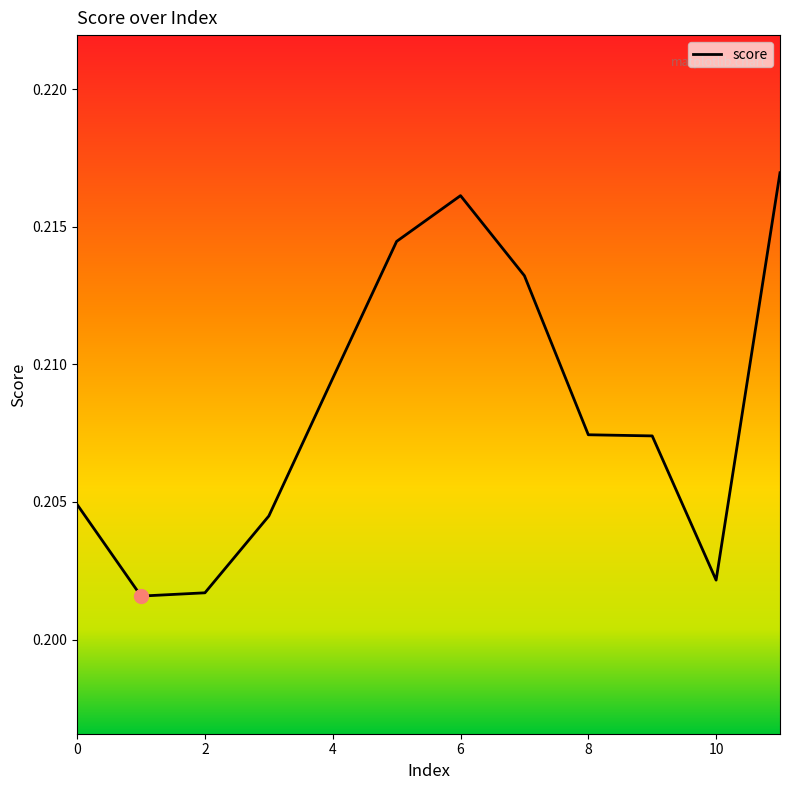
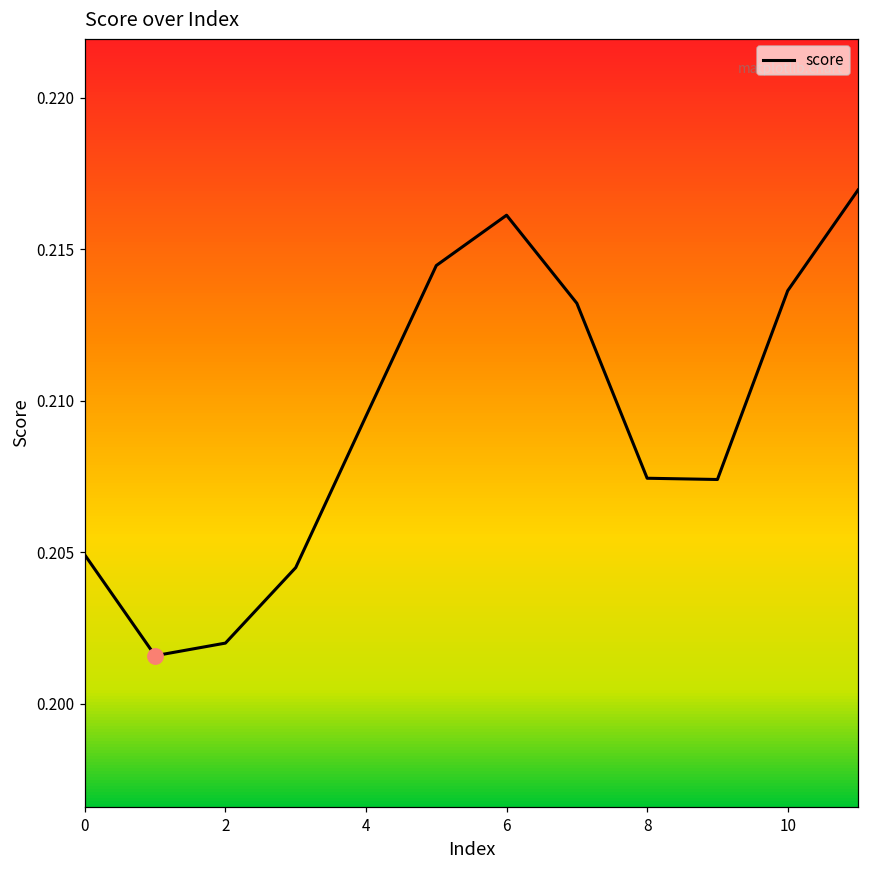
  {
    "score": {
      "0": 0.2049,
-     "2": 0.2017,
+     "2": 0.2020,
      "4": 0.2095,
      "6": 0.2161,
      "8": 0.2074,
-     "10": 0.2022
+     "10": 0.2136
    }
  }
